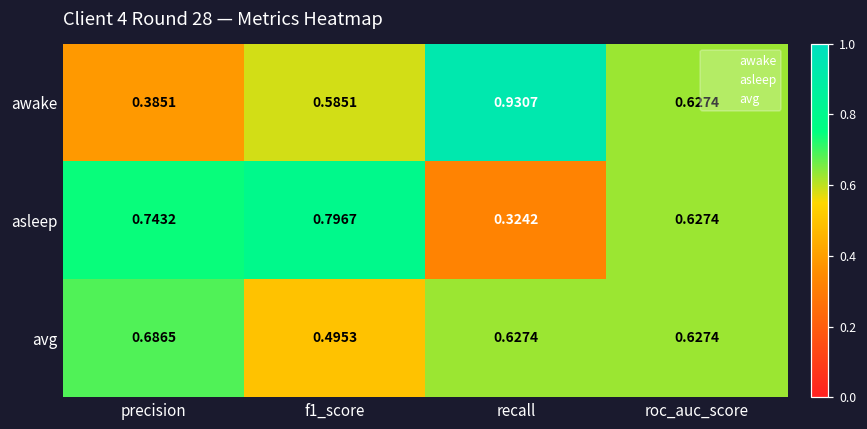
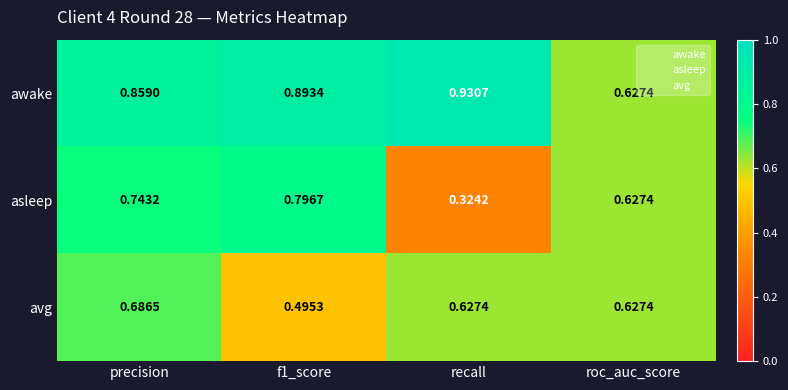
  {
    "awake": {
-     "precision": 0.3851,
-     "f1_score": 0.5851,
+     "precision": 0.8590,
+     "f1_score": 0.8934,
      "recall": 0.9307
    },
    "asleep": {
      "precision": 0.7432,
      "f1_score": 0.7967,
      "recall": 0.3242,
      "roc_auc_score": 0.6274
    },
    "avg": {
      "precision": 0.6865,
      "f1_score": 0.4953,
      "recall": 0.6274,
      "roc_auc_score": 0.6274
    }
  }
